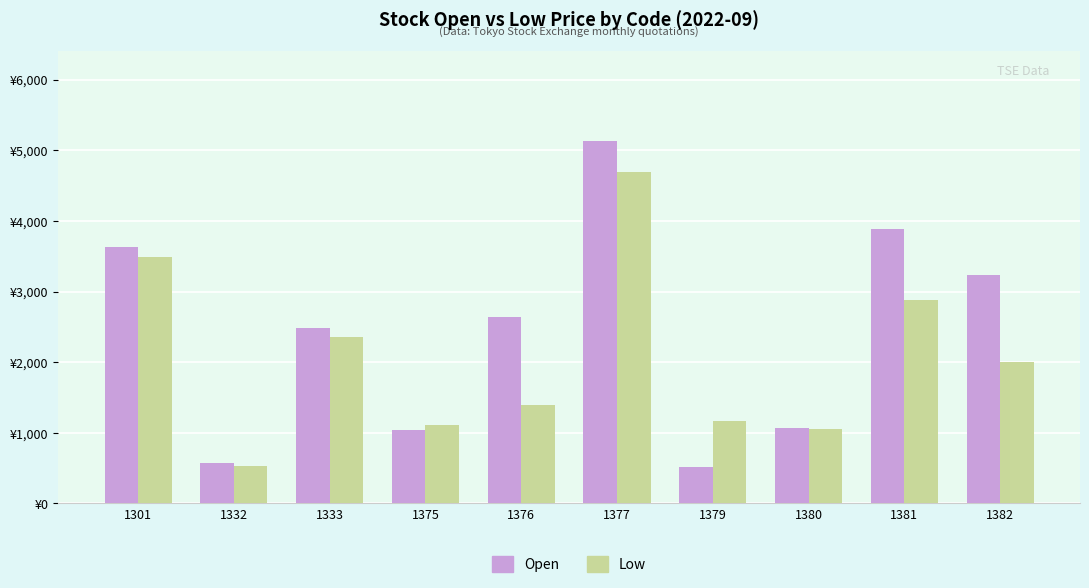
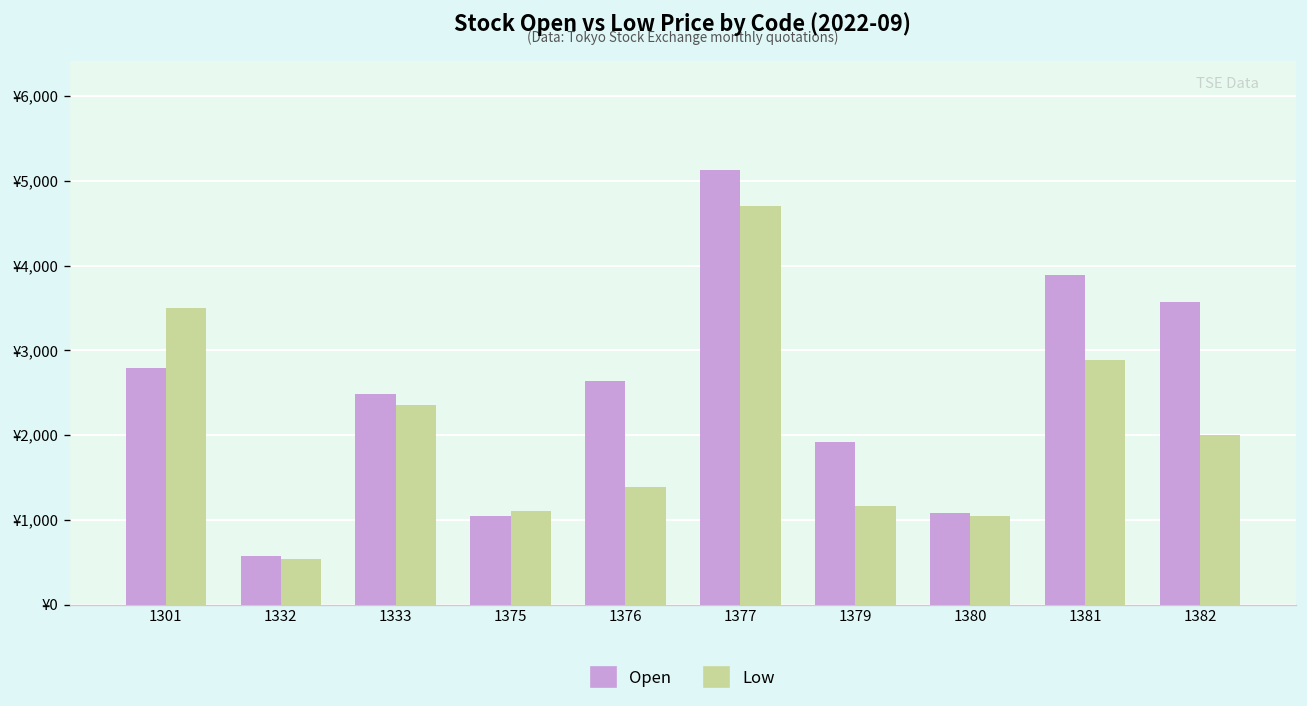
  {
    "Open": {
-     "1301": "¥3,600",
+     "1301": "¥2,800",
      "1332": "¥600",
      "1333": "¥2,500",
      "1375": "¥1,000",
      "1376": "¥2,600",
      "1377": "¥5,100",
-     "1379": "¥500",
+     "1379": "¥1,900",
      "1380": "¥1,100",
      "1381": "¥3,900",
-     "1382": "¥3,200"
+     "1382": "¥3,600"
    },
    "Low": {
      "1301": "¥3,500",
      "1332": "¥500",
      "1333": "¥2,400",
      "1375": "¥1,100",
      "1376": "¥1,400",
      "1377": "¥4,700",
      "1379": "¥1,200",
      "1380": "¥1,000",
      "1381": "¥2,900",
      "1382": "¥2,000"
    }
  }
